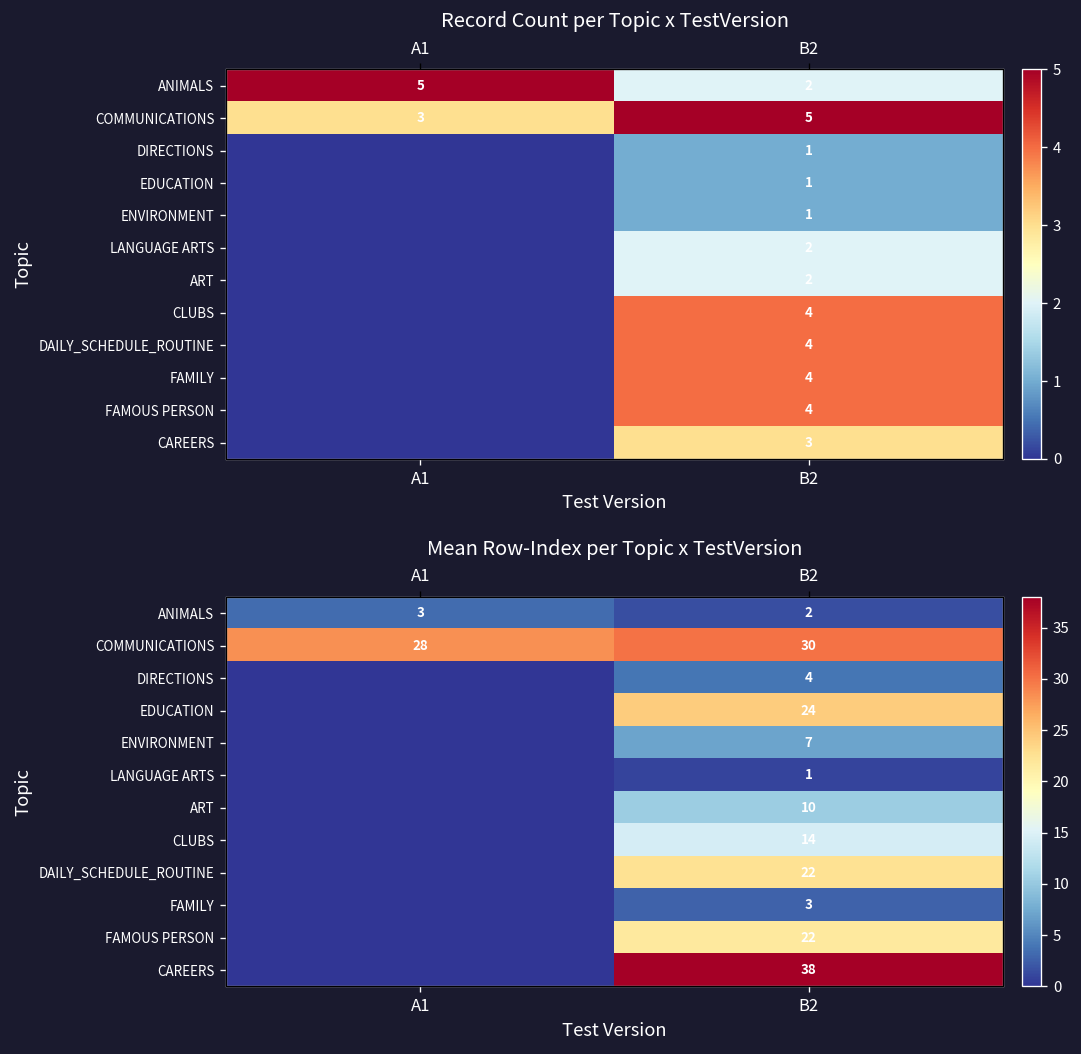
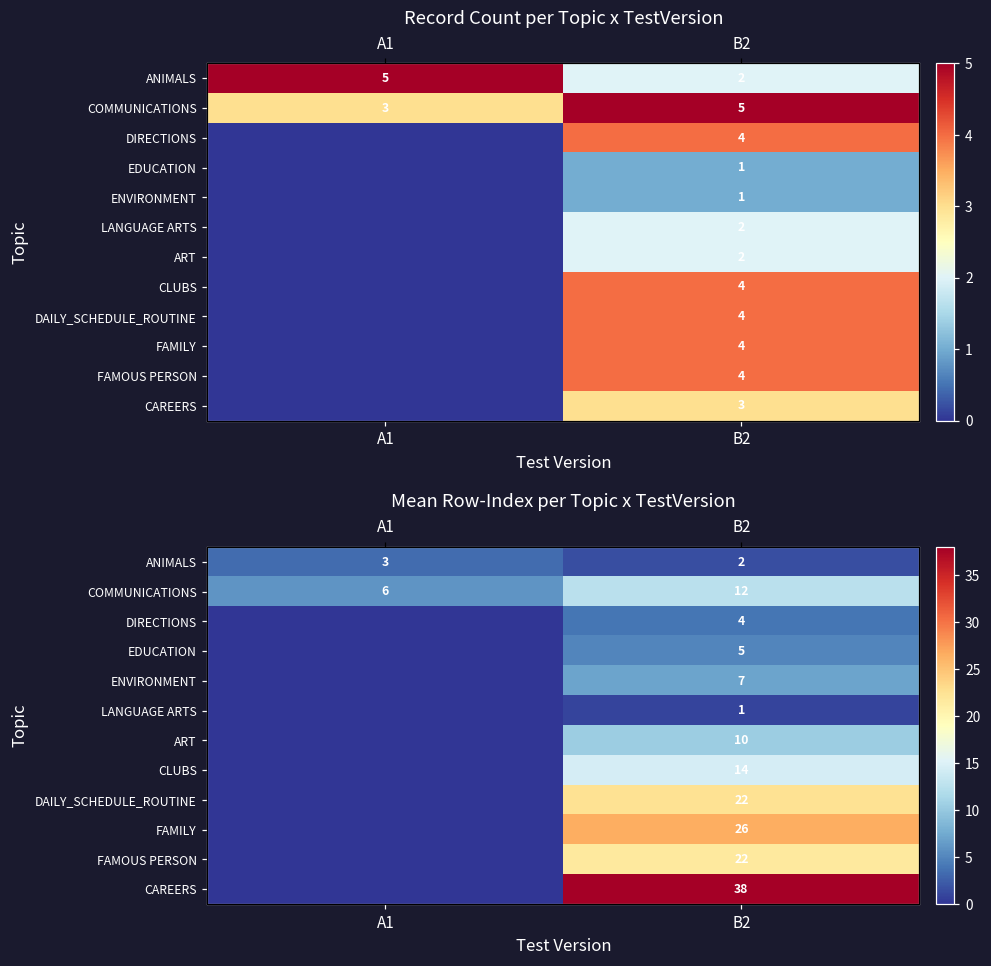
  {
    "Record Count per Topic x TestVersion": {
      "ANIMALS": {
        "A1": 5
      },
      "COMMUNICATIONS": {
        "A1": 3,
        "B2": 5
      },
      "DIRECTIONS": {
-       "B2": 1
+       "B2": 4
      },
      "EDUCATION": {
        "B2": 1
      },
      "ENVIRONMENT": {
        "B2": 1
      },
      "CLUBS": {
        "B2": 4
      },
      "DAILY_SCHEDULE_ROUTINE": {
        "B2": 4
      },
      "FAMILY": {
        "B2": 4
      },
      "FAMOUS PERSON": {
        "B2": 4
      },
      "CAREERS": {
        "B2": 3
      }
    },
    "Mean Row-Index per Topic x TestVersion": {
      "ANIMALS": {
        "A1": 3,
        "B2": 2
      },
      "COMMUNICATIONS": {
-       "A1": 28,
-       "B2": 30
+       "A1": 6,
+       "B2": 12
      },
      "DIRECTIONS": {
        "B2": 4
      },
      "EDUCATION": {
-       "B2": 24
+       "B2": 5
      },
      "ENVIRONMENT": {
        "B2": 7
      },
      "LANGUAGE ARTS": {
        "B2": 1
      },
      "ART": {
        "B2": 10
      },
      "DAILY_SCHEDULE_ROUTINE": {
        "B2": 22
      },
      "FAMILY": {
-       "B2": 3
+       "B2": 26
      },
      "FAMOUS PERSON": {
        "B2": 22
      },
      "CAREERS": {
        "B2": 38
      }
    }
  }
